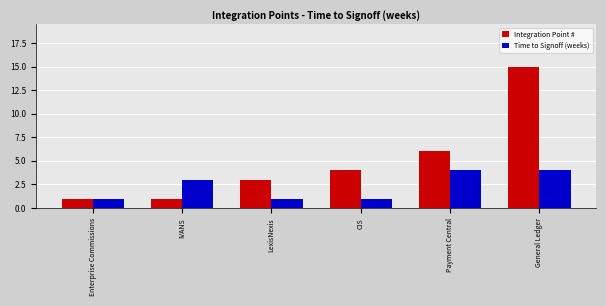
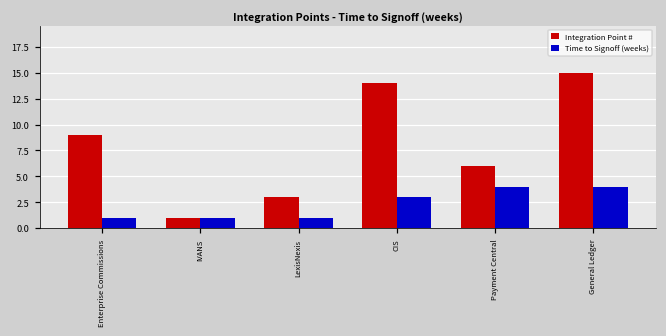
  {
    "Integration Point #": {
-     "Enterprise Commissions": 1,
+     "Enterprise Commissions": 9,
      "IVANS": 1,
      "LexisNexis": 3,
-     "CIS": 4,
+     "CIS": 14,
      "Payment Central": 6,
      "General Ledger": 15
    },
    "Time to Signoff (weeks)": {
      "Enterprise Commissions": 1,
-     "IVANS": 3,
+     "IVANS": 1,
      "LexisNexis": 1,
-     "CIS": 1,
+     "CIS": 3,
      "Payment Central": 4,
      "General Ledger": 4
    }
  }
